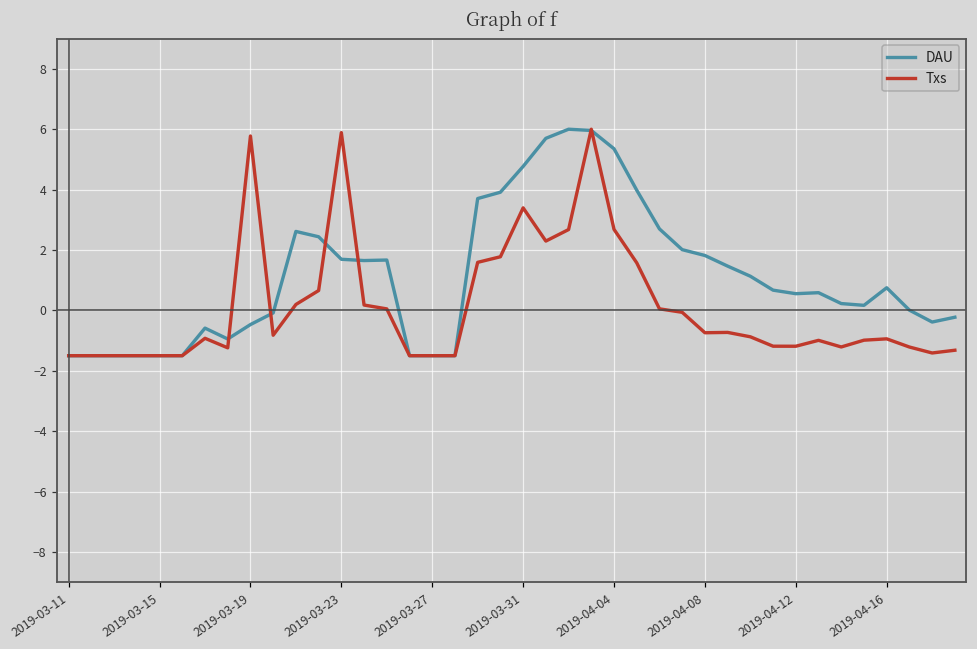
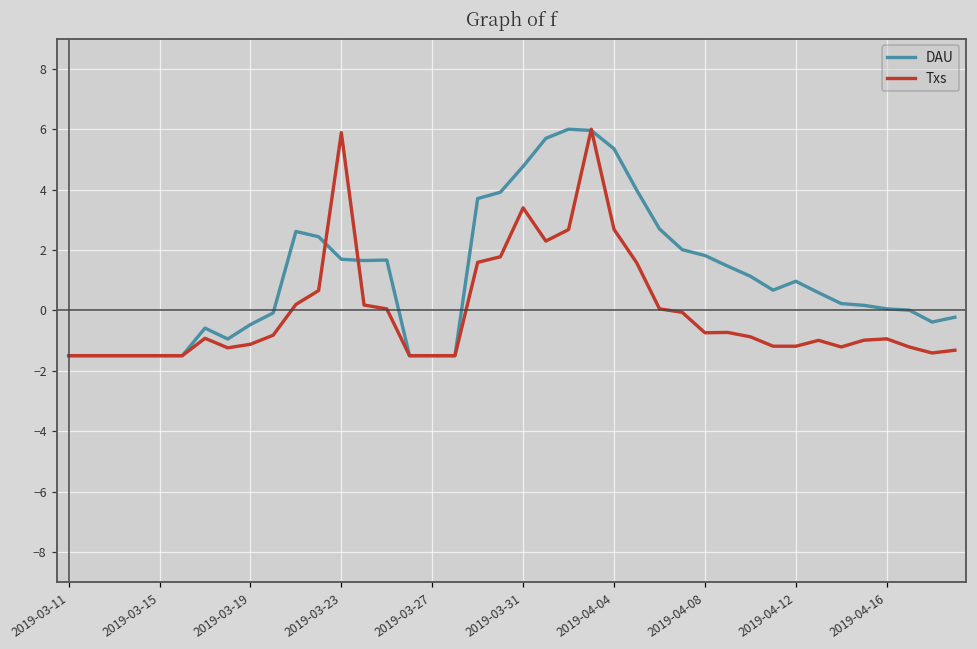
  {
    "DAU": {
      "2019-03-19": -0.5,
      "2019-03-23": 1.7,
      "2019-03-31": 4.8,
      "2019-04-04": 5.4,
      "2019-04-08": 1.8,
-     "2019-04-12": 0.6,
-     "2019-04-16": 0.8
+     "2019-04-12": 1.0,
+     "2019-04-16": 0.1
    },
    "Txs": {
-     "2019-03-19": 5.8,
+     "2019-03-19": -1.1,
      "2019-03-23": 5.9,
      "2019-03-31": 3.4,
      "2019-04-04": 2.7,
      "2019-04-08": -0.7,
      "2019-04-12": -1.2,
      "2019-04-16": -0.9
    }
  }
